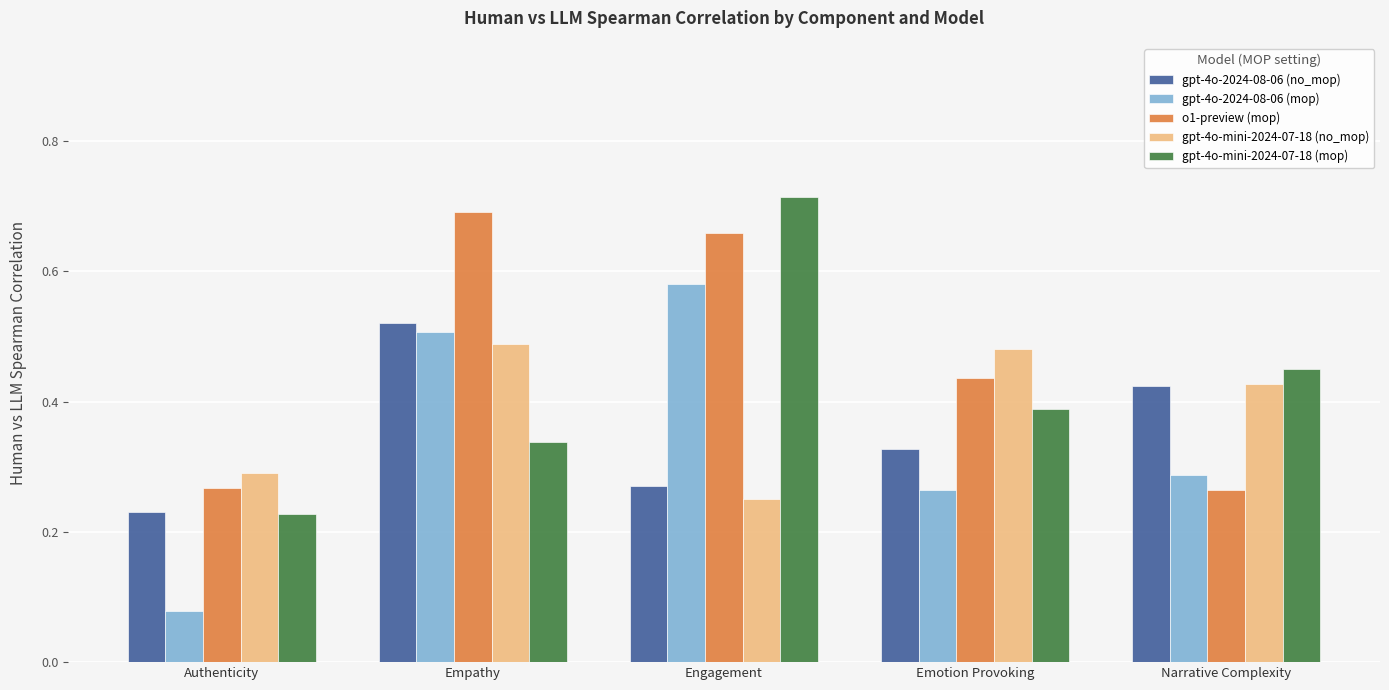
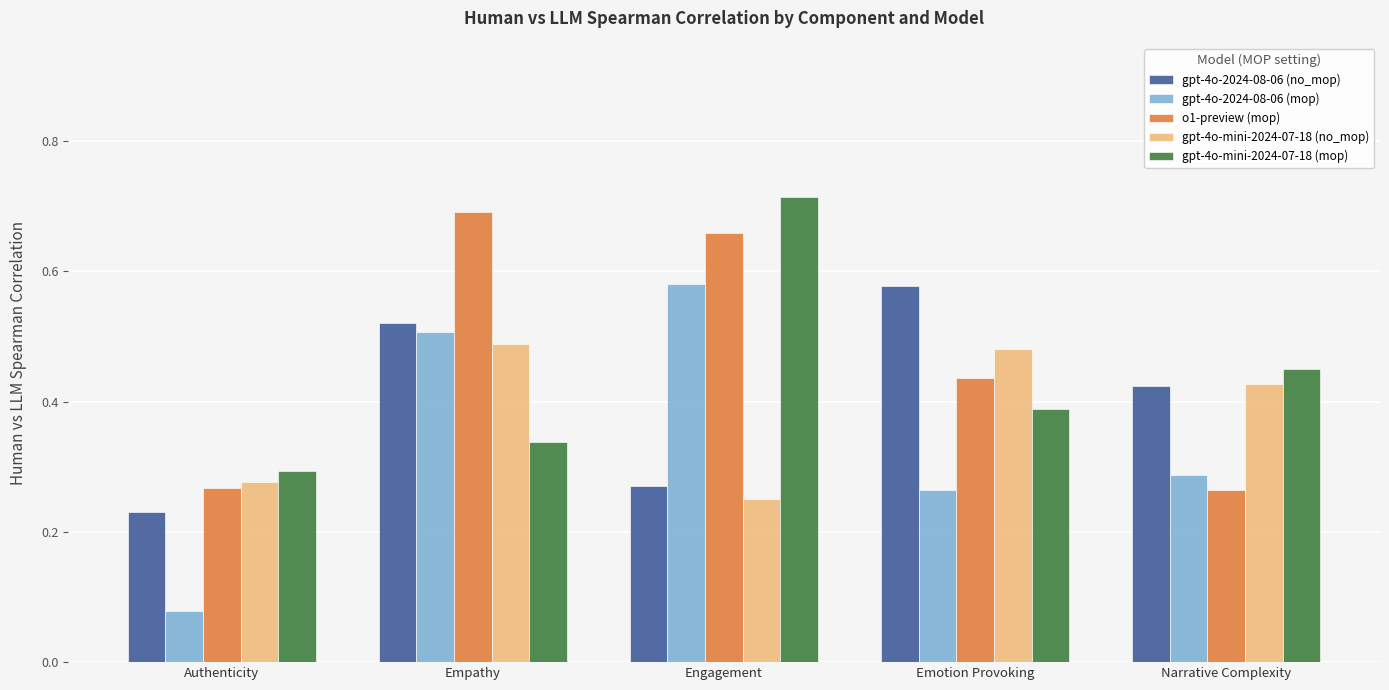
  {
    "gpt-4o-2024-08-06 (no_mop)": {
      "Authenticity": 0.23,
      "Empathy": 0.52,
      "Engagement": 0.27,
-     "Emotion Provoking": 0.33,
+     "Emotion Provoking": 0.58,
      "Narrative Complexity": 0.42
    },
    "gpt-4o-2024-08-06 (mop)": {
      "Authenticity": 0.08,
      "Empathy": 0.51,
      "Engagement": 0.58,
      "Emotion Provoking": 0.26,
      "Narrative Complexity": 0.29
    },
    "o1-preview (mop)": {
      "Authenticity": 0.27,
      "Empathy": 0.69,
      "Engagement": 0.66,
      "Emotion Provoking": 0.44,
      "Narrative Complexity": 0.26
    },
    "gpt-4o-mini-2024-07-18 (no_mop)": {
-     "Authenticity": 0.29,
+     "Authenticity": 0.28,
      "Empathy": 0.49,
      "Engagement": 0.25,
      "Emotion Provoking": 0.48,
      "Narrative Complexity": 0.43
    },
    "gpt-4o-mini-2024-07-18 (mop)": {
-     "Authenticity": 0.23,
+     "Authenticity": 0.29,
      "Empathy": 0.34,
      "Engagement": 0.71,
      "Emotion Provoking": 0.39,
      "Narrative Complexity": 0.45
    }
  }
